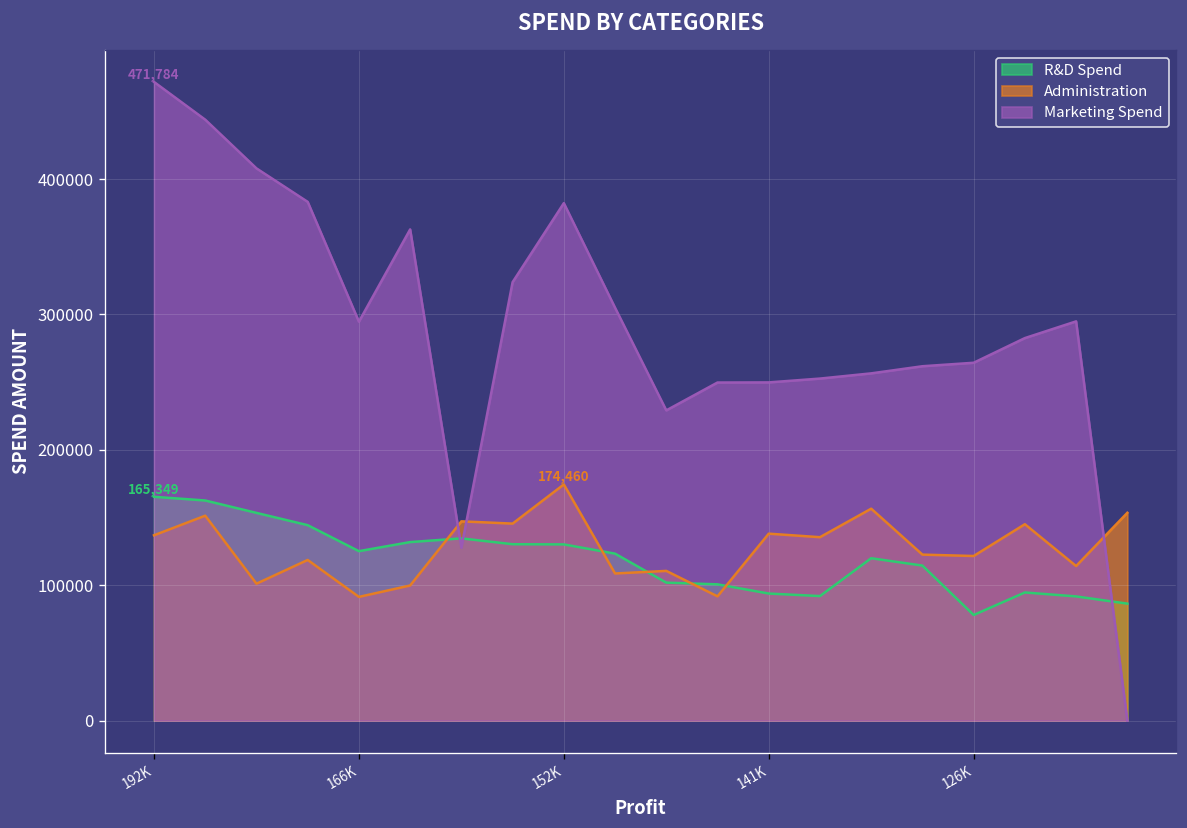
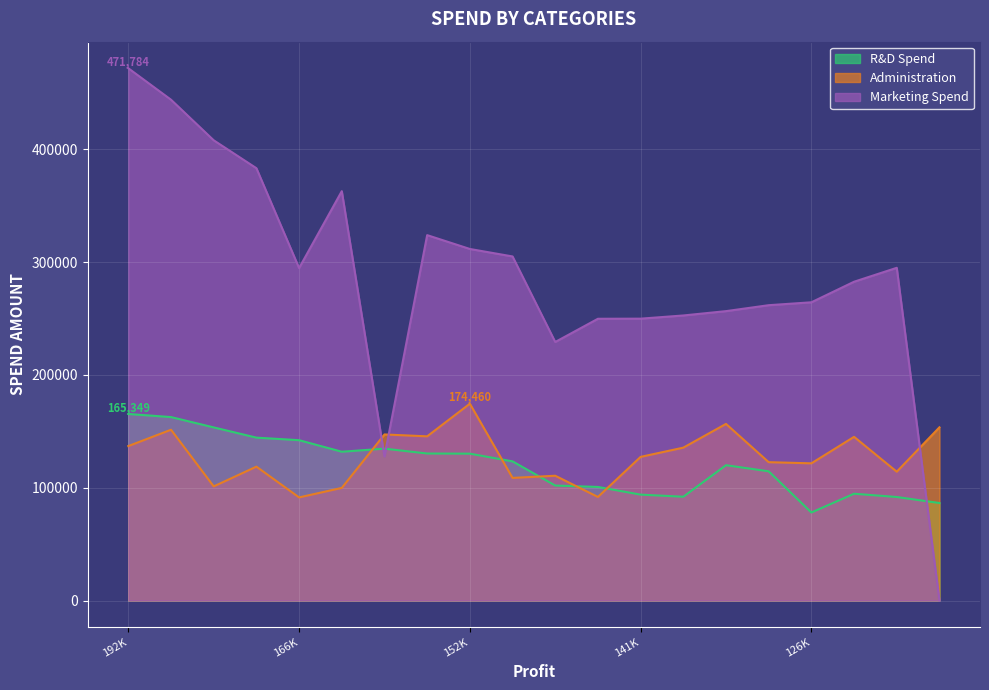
  {
    "R&D Spend": {
-     "166K": 125000,
+     "166K": 142000,
      "152K": 130000,
      "141K": 94000,
      "126K": 78000
    },
    "Administration": {
      "192K": 137000,
      "166K": 91000,
-     "141K": 138000,
+     "141K": 127000,
      "126K": 122000
    },
    "Marketing Spend": {
      "166K": 295000,
-     "152K": 382000,
+     "152K": 312000,
      "141K": 250000,
      "126K": 264000
    }
  }
